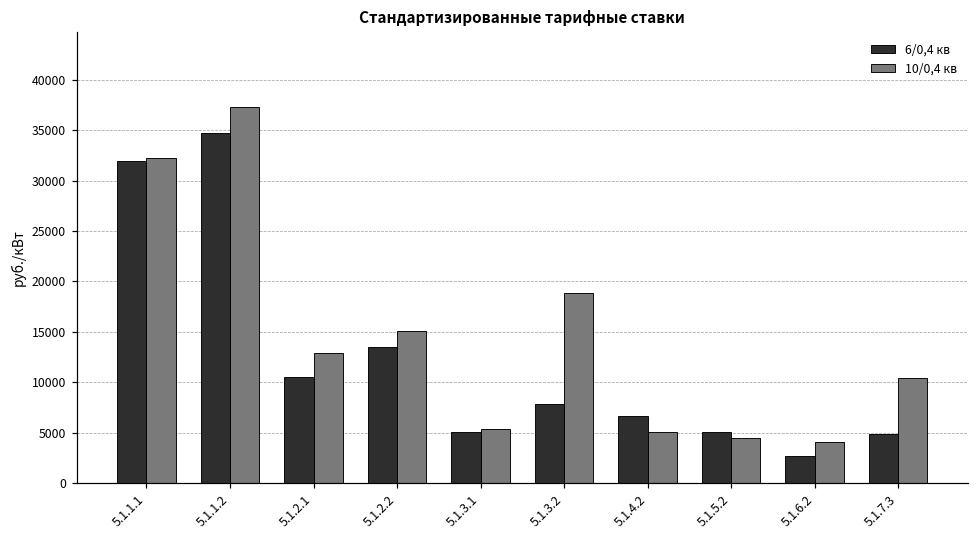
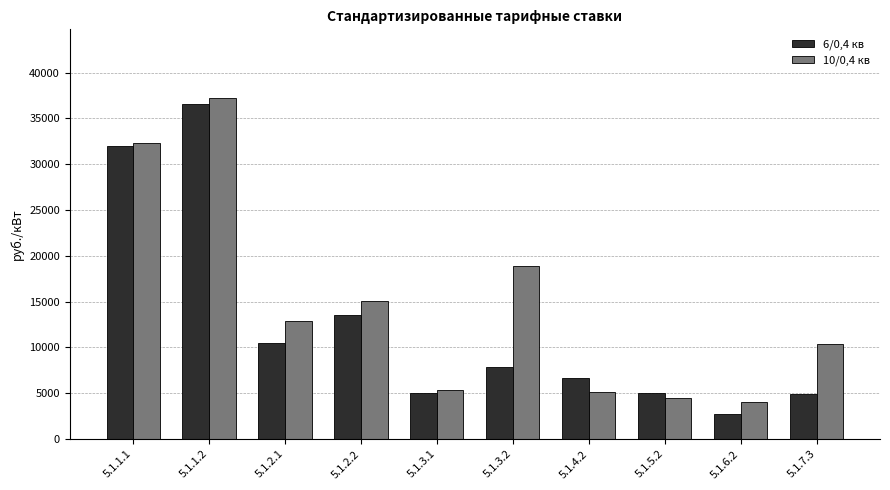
  {
    "6/0,4 кв": {
      "5.1.1.1": 32000,
-     "5.1.1.2": 35000,
+     "5.1.1.2": 37000,
      "5.1.2.1": 10000,
      "5.1.2.2": 14000,
      "5.1.3.1": 5000,
      "5.1.3.2": 8000,
      "5.1.4.2": 7000,
      "5.1.5.2": 5000,
      "5.1.6.2": 3000,
      "5.1.7.3": 5000
    },
    "10/0,4 кв": {
      "5.1.1.1": 32000,
      "5.1.1.2": 37000,
      "5.1.2.1": 13000,
      "5.1.2.2": 15000,
      "5.1.3.1": 5000,
      "5.1.3.2": 19000,
      "5.1.4.2": 5000,
      "5.1.5.2": 4000,
      "5.1.6.2": 4000,
      "5.1.7.3": 10000
    }
  }
